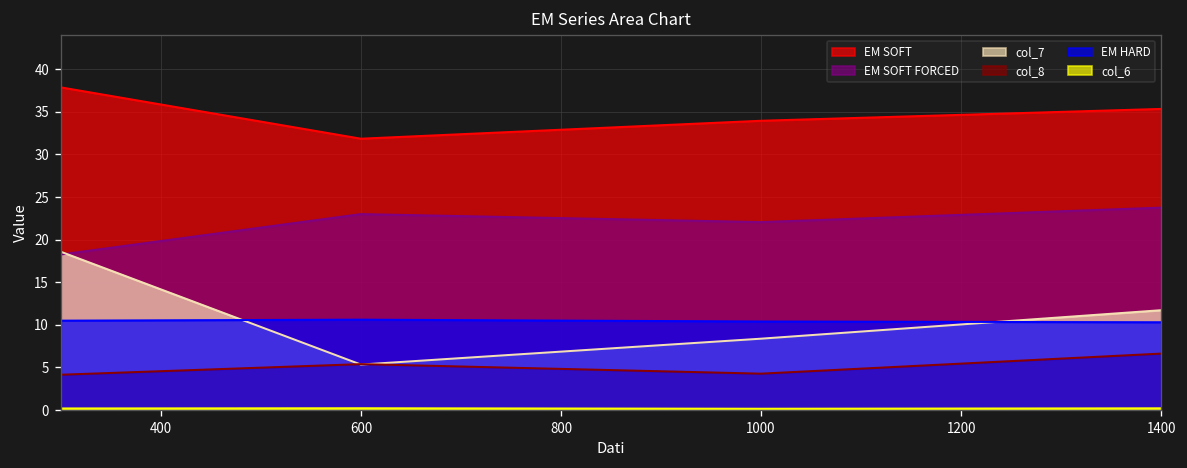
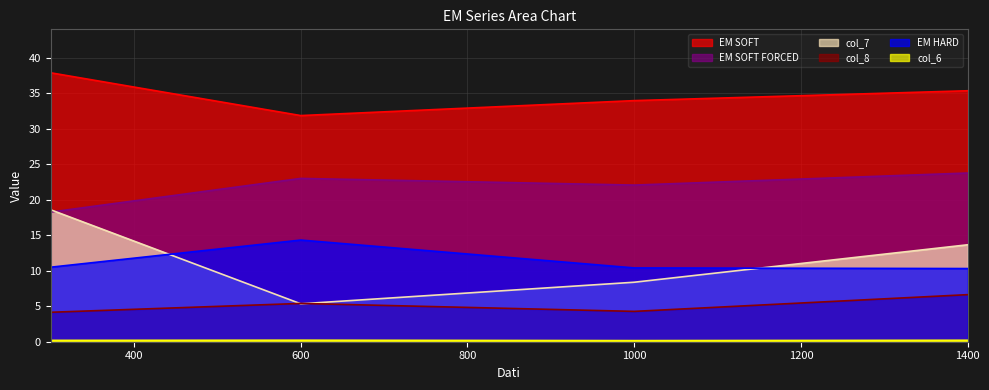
  {
    "EM SOFT": {
      "600": 32,
      "1000": 34,
      "1400": 35
    },
    "EM SOFT FORCED": {
      "600": 23,
      "1000": 22,
      "1400": 24
    },
    "col_7": {
      "1000": 8,
-     "1400": 12
+     "1400": 14
    },
    "col_8": {
      "1000": 4,
      "1400": 7
    },
    "EM HARD": {
-     "600": 11,
+     "600": 14,
      "1000": 10,
      "1400": 10
    },
    "col_6": {
      "600": 0,
      "1000": 0,
      "1400": 0
    }
  }
